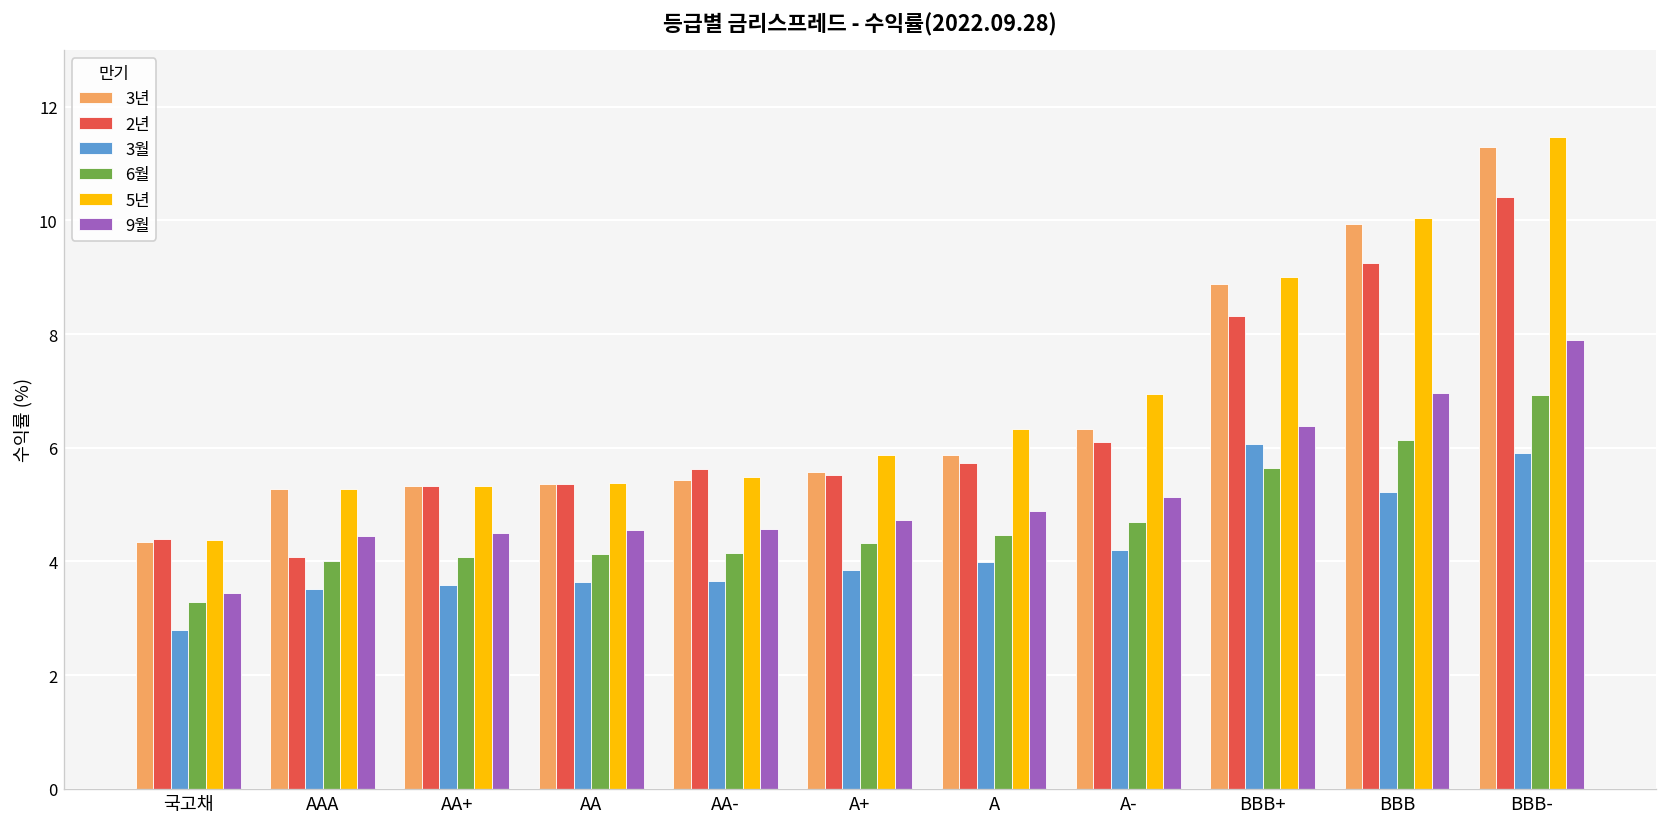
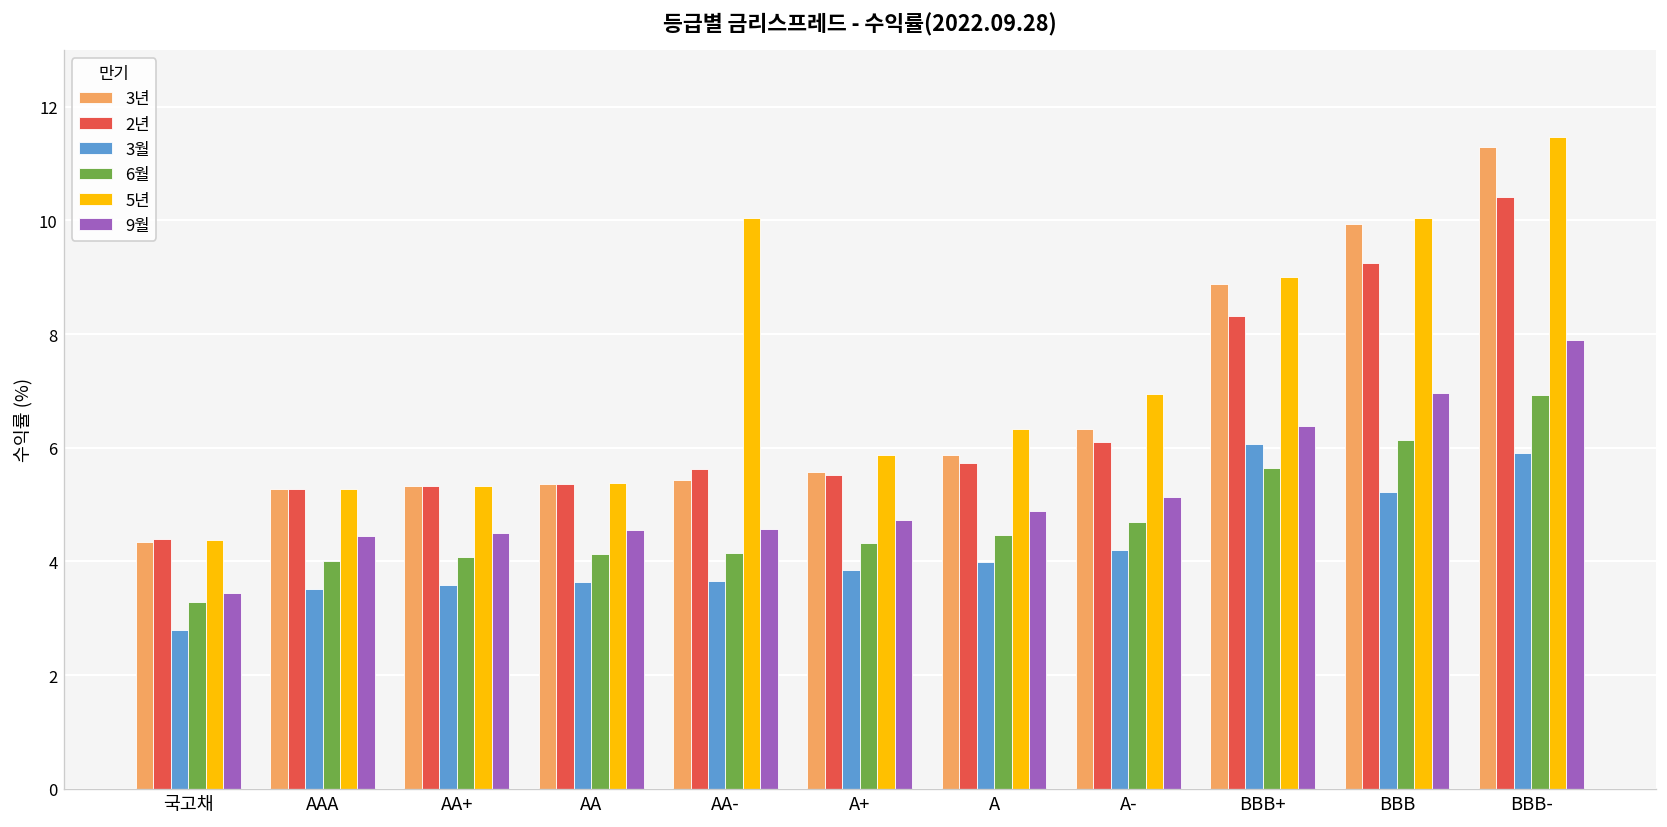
  {
    "3년": {
      "국고채": 4.3,
      "AAA": 5.3,
      "AA+": 5.3,
      "AA": 5.4,
      "AA-": 5.4,
      "A+": 5.6,
      "A": 5.9,
      "A-": 6.3,
      "BBB+": 8.9,
      "BBB": 9.9,
      "BBB-": 11.3
    },
    "2년": {
      "국고채": 4.4,
-     "AAA": 4.1,
+     "AAA": 5.3,
      "AA+": 5.3,
      "AA": 5.4,
      "AA-": 5.6,
      "A+": 5.5,
      "A": 5.7,
      "A-": 6.1,
      "BBB+": 8.3,
      "BBB": 9.3,
      "BBB-": 10.4
    },
    "3월": {
      "국고채": 2.8,
      "AAA": 3.5,
      "AA+": 3.6,
      "AA": 3.6,
      "AA-": 3.7,
      "A+": 3.9,
      "A": 4.0,
      "A-": 4.2,
      "BBB+": 6.1,
      "BBB": 5.2,
      "BBB-": 5.9
    },
    "6월": {
      "국고채": 3.3,
      "AAA": 4.0,
      "AA+": 4.1,
      "AA": 4.1,
      "AA-": 4.1,
      "A+": 4.3,
      "A": 4.5,
      "A-": 4.7,
      "BBB+": 5.6,
      "BBB": 6.1,
      "BBB-": 6.9
    },
    "5년": {
      "국고채": 4.4,
      "AAA": 5.3,
      "AA+": 5.3,
      "AA": 5.4,
-     "AA-": 5.5,
+     "AA-": 10.0,
      "A+": 5.9,
      "A": 6.3,
      "A-": 6.9,
      "BBB+": 9.0,
      "BBB": 10.1,
      "BBB-": 11.5
    },
    "9월": {
      "국고채": 3.4,
      "AAA": 4.4,
      "AA+": 4.5,
      "AA": 4.6,
      "AA-": 4.6,
      "A+": 4.7,
      "A": 4.9,
      "A-": 5.1,
      "BBB+": 6.4,
      "BBB": 7.0,
      "BBB-": 7.9
    }
  }
